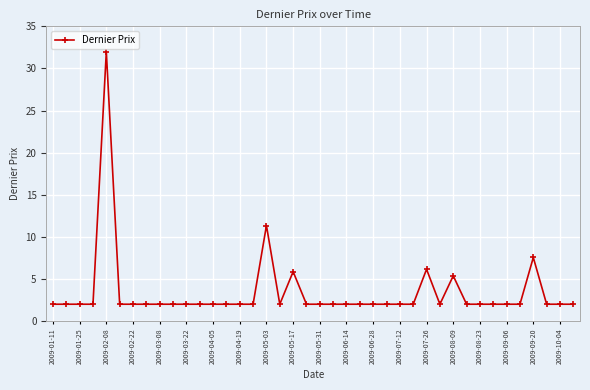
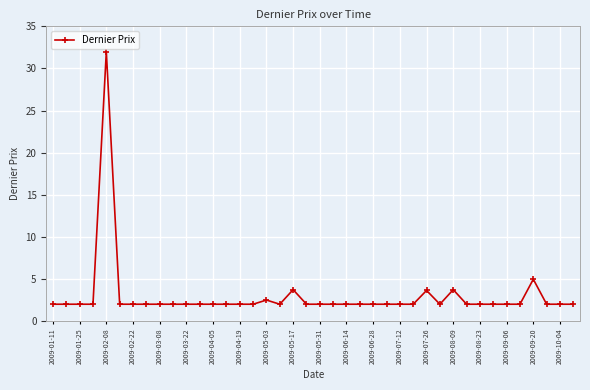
  {
    "2009-01-11": 2,
    "2009-01-25": 2,
    "2009-02-08": 32,
    "2009-02-22": 2,
    "2009-03-08": 2,
    "2009-03-22": 2,
    "2009-04-05": 2,
    "2009-04-19": 2,
-   "2009-05-03": 11,
-   "2009-05-17": 6,
+   "2009-05-03": 2,
+   "2009-05-17": 4,
    "2009-05-31": 2,
    "2009-06-14": 2,
    "2009-06-28": 2,
    "2009-07-12": 2,
-   "2009-07-26": 6,
-   "2009-08-09": 5,
+   "2009-07-26": 4,
+   "2009-08-09": 4,
    "2009-08-23": 2,
    "2009-09-06": 2,
-   "2009-09-20": 8,
+   "2009-09-20": 5,
    "2009-10-04": 2
  }
